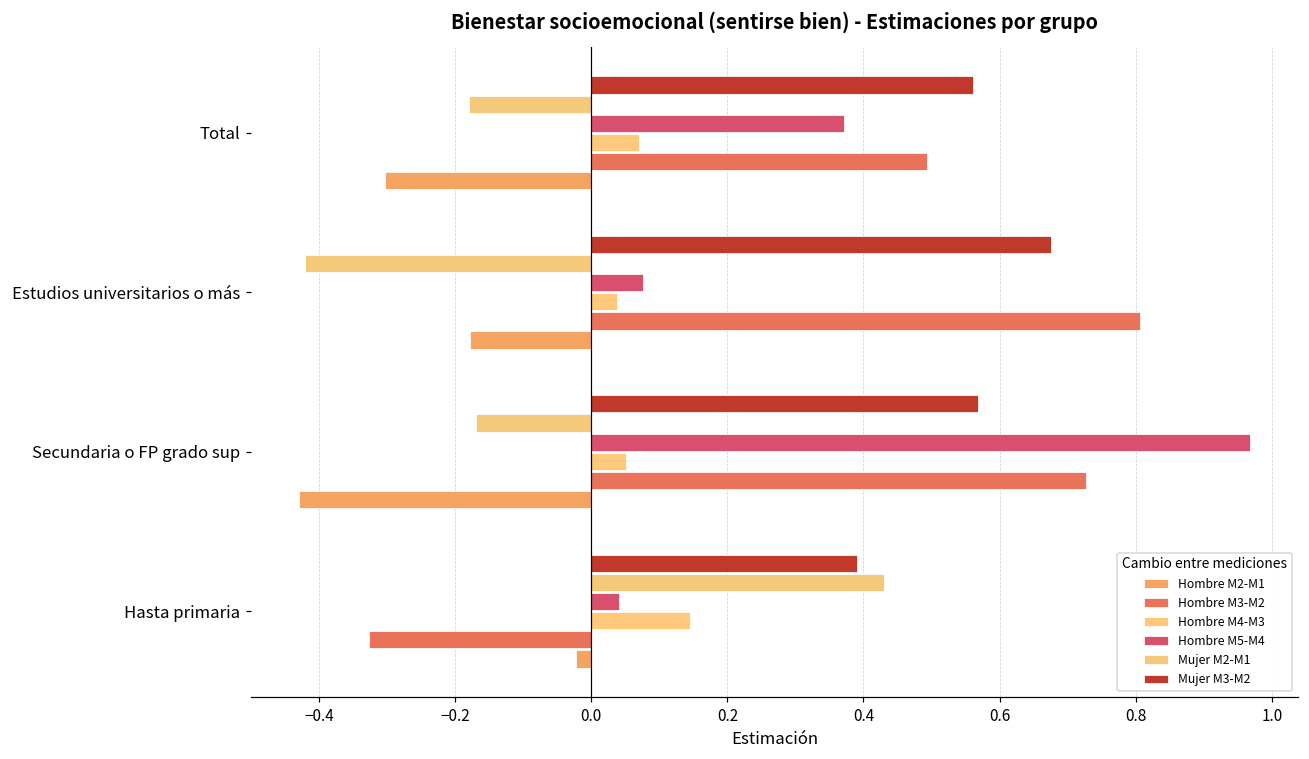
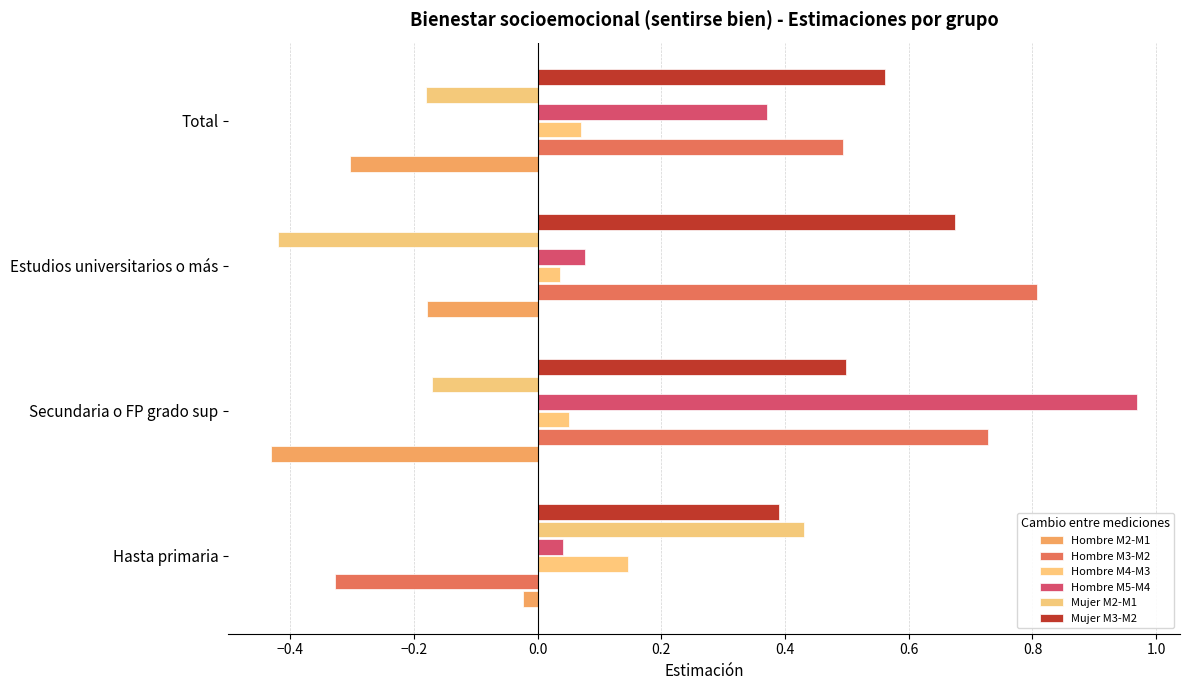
  {
    "Mujer M3-M2": {
      "Total": 0.56,
      "Estudios universitarios o más": 0.67,
-     "Secundaria o FP grado sup": 0.57,
+     "Secundaria o FP grado sup": 0.50,
      "Hasta primaria": 0.39
    }
  }
